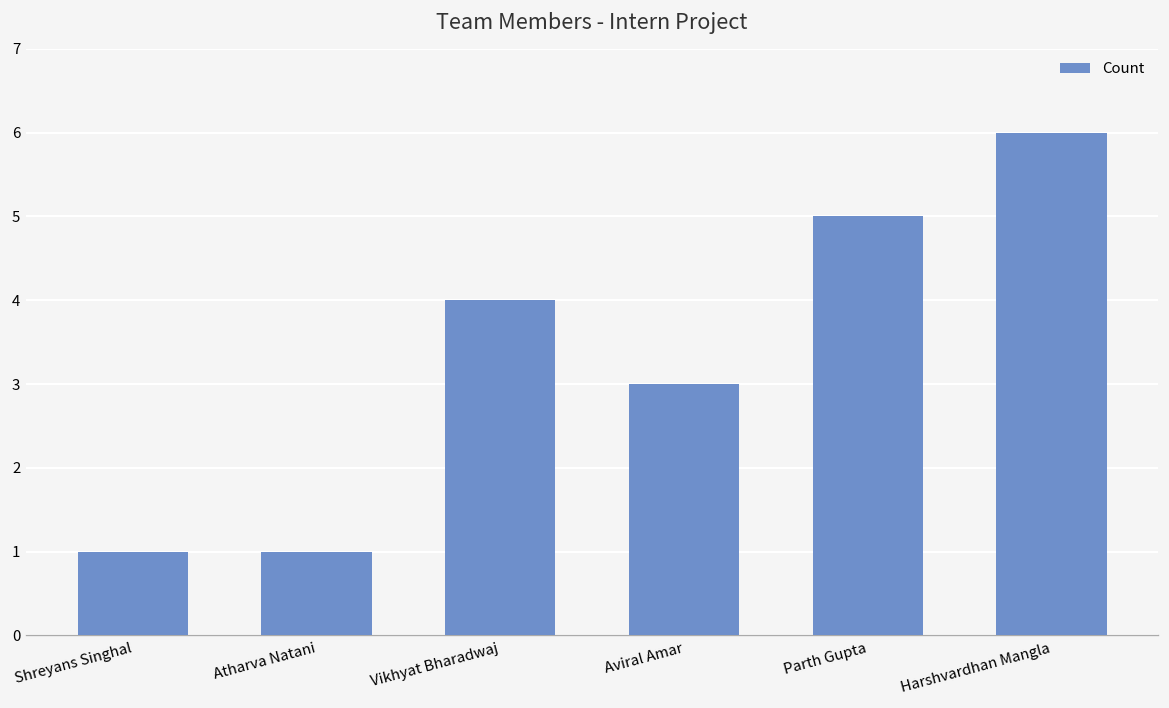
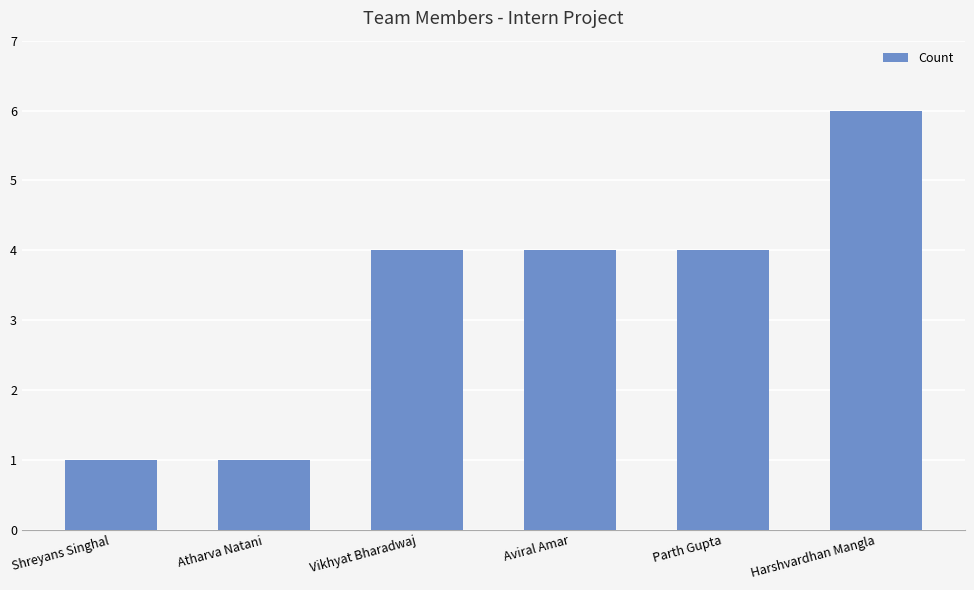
  {
    "Shreyans Singhal": 1,
    "Atharva Natani": 1,
    "Vikhyat Bharadwaj": 4,
-   "Aviral Amar": 3,
-   "Parth Gupta": 5,
+   "Aviral Amar": 4,
+   "Parth Gupta": 4,
    "Harshvardhan Mangla": 6
  }
